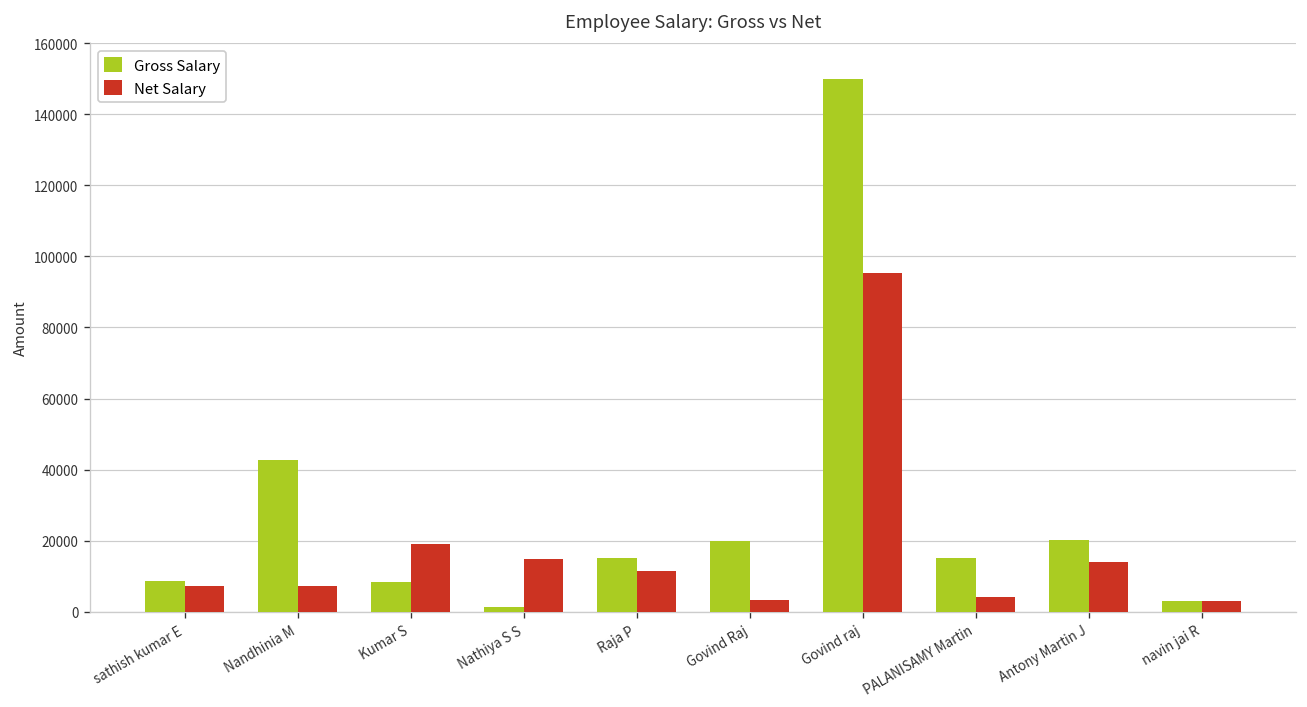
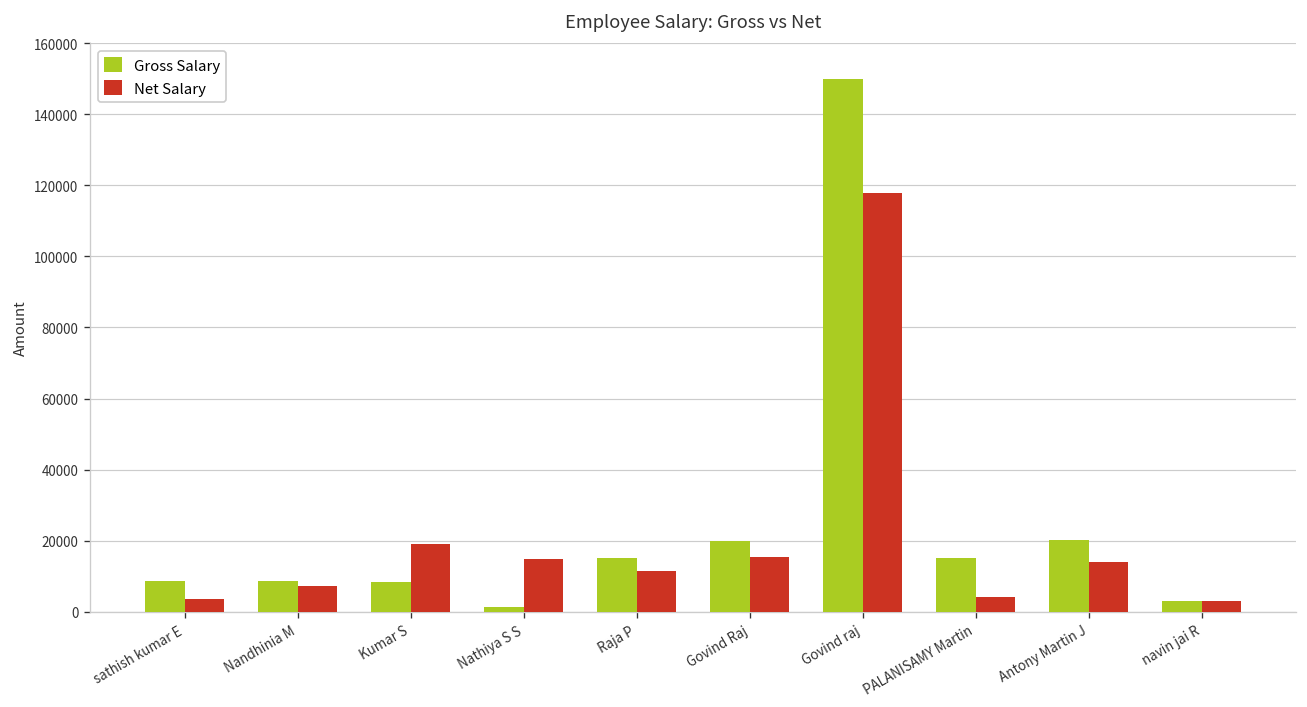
  {
    "Gross Salary": {
      "sathish kumar E": 9000,
-     "Nandhinia M": 43000,
+     "Nandhinia M": 9000,
      "Kumar S": 8000,
      "Nathiya S S": 1000,
      "Raja P": 15000,
      "Govind Raj": 20000,
      "Govind raj": 150000,
      "PALANISAMY Martin": 15000,
      "Antony Martin J": 20000,
      "navin jai R": 3000
    },
    "Net Salary": {
-     "sathish kumar E": 7000,
+     "sathish kumar E": 4000,
      "Nandhinia M": 7000,
      "Kumar S": 19000,
      "Nathiya S S": 15000,
      "Raja P": 12000,
-     "Govind Raj": 3000,
-     "Govind raj": 95000,
+     "Govind Raj": 15000,
+     "Govind raj": 118000,
      "PALANISAMY Martin": 4000,
      "Antony Martin J": 14000,
      "navin jai R": 3000
    }
  }
